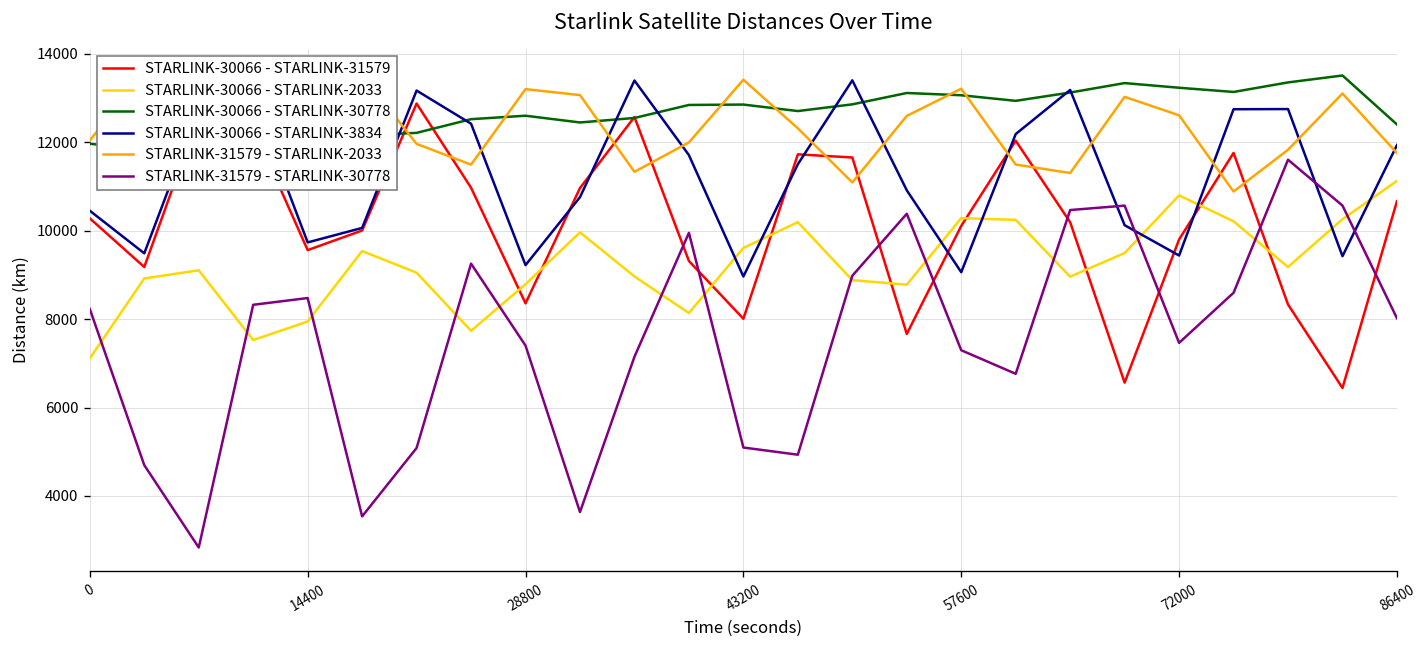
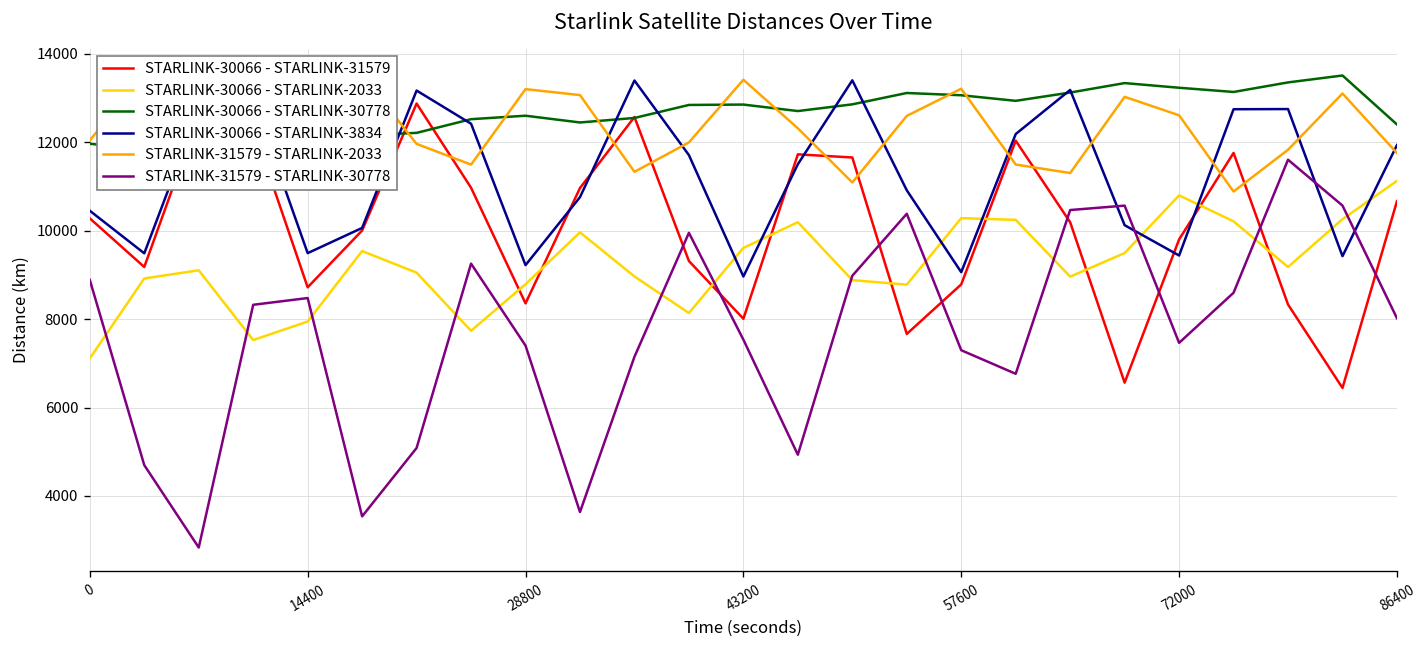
  {
    "STARLINK-30066 - STARLINK-31579": {
      "0": 10300,
-     "14400": 9600,
+     "14400": 8700,
      "28800": 8400,
      "43200": 8000,
-     "57600": 10100,
+     "57600": 8800,
      "72000": 9800,
      "86400": 10700
    },
    "STARLINK-30066 - STARLINK-30778": {
      "0": 12000,
      "28800": 12600,
      "43200": 12900,
      "57600": 13100,
      "72000": 13200,
      "86400": 12400
    },
    "STARLINK-30066 - STARLINK-3834": {
      "0": 10500,
-     "14400": 9700,
+     "14400": 9500,
      "28800": 9200,
      "43200": 9000,
      "57600": 9100,
      "72000": 9400,
      "86400": 11900
    },
    "STARLINK-31579 - STARLINK-30778": {
-     "0": 8200,
+     "0": 8900,
      "14400": 8500,
      "28800": 7400,
-     "43200": 5100,
+     "43200": 7500,
      "57600": 7300,
      "72000": 7500,
      "86400": 8000
    }
  }
